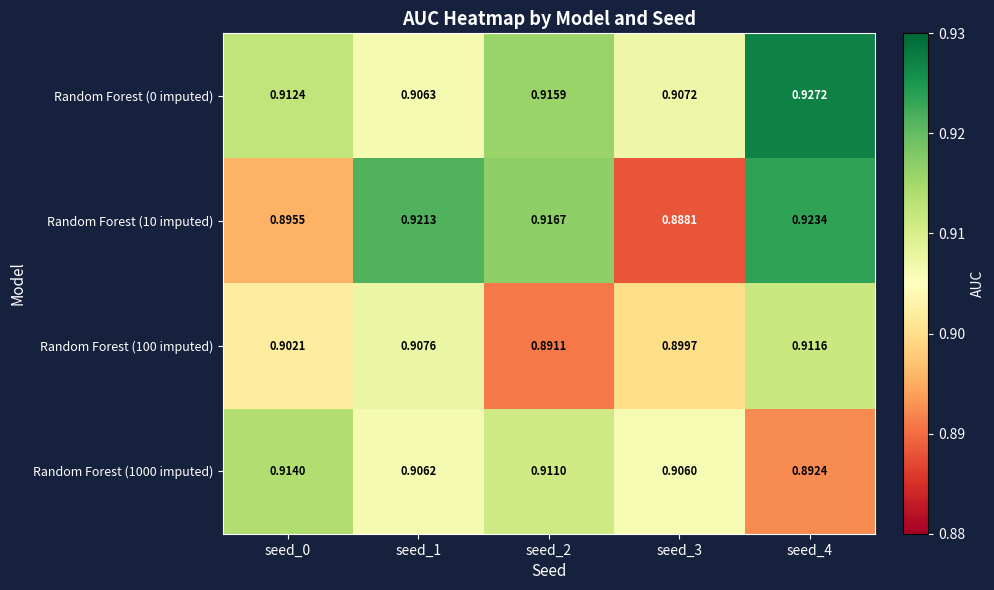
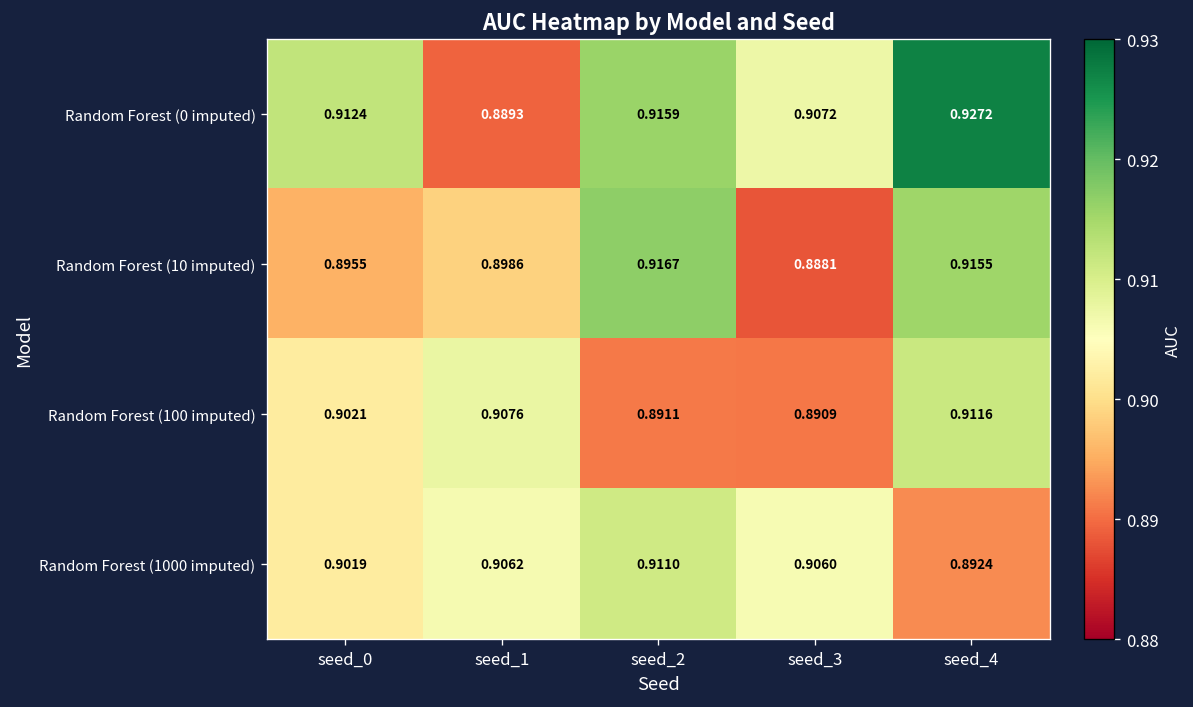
  {
    "Random Forest (0 imputed)": {
      "seed_0": 0.9124,
-     "seed_1": 0.9063,
+     "seed_1": 0.8893,
      "seed_2": 0.9159,
      "seed_3": 0.9072,
      "seed_4": 0.9272
    },
    "Random Forest (10 imputed)": {
      "seed_0": 0.8955,
-     "seed_1": 0.9213,
+     "seed_1": 0.8986,
      "seed_2": 0.9167,
      "seed_3": 0.8881,
-     "seed_4": 0.9234
+     "seed_4": 0.9155
    },
    "Random Forest (100 imputed)": {
      "seed_0": 0.9021,
      "seed_1": 0.9076,
      "seed_2": 0.8911,
-     "seed_3": 0.8997,
+     "seed_3": 0.8909,
      "seed_4": 0.9116
    },
    "Random Forest (1000 imputed)": {
-     "seed_0": 0.9140,
+     "seed_0": 0.9019,
      "seed_1": 0.9062,
      "seed_2": 0.9110,
      "seed_3": 0.9060,
      "seed_4": 0.8924
    }
  }
